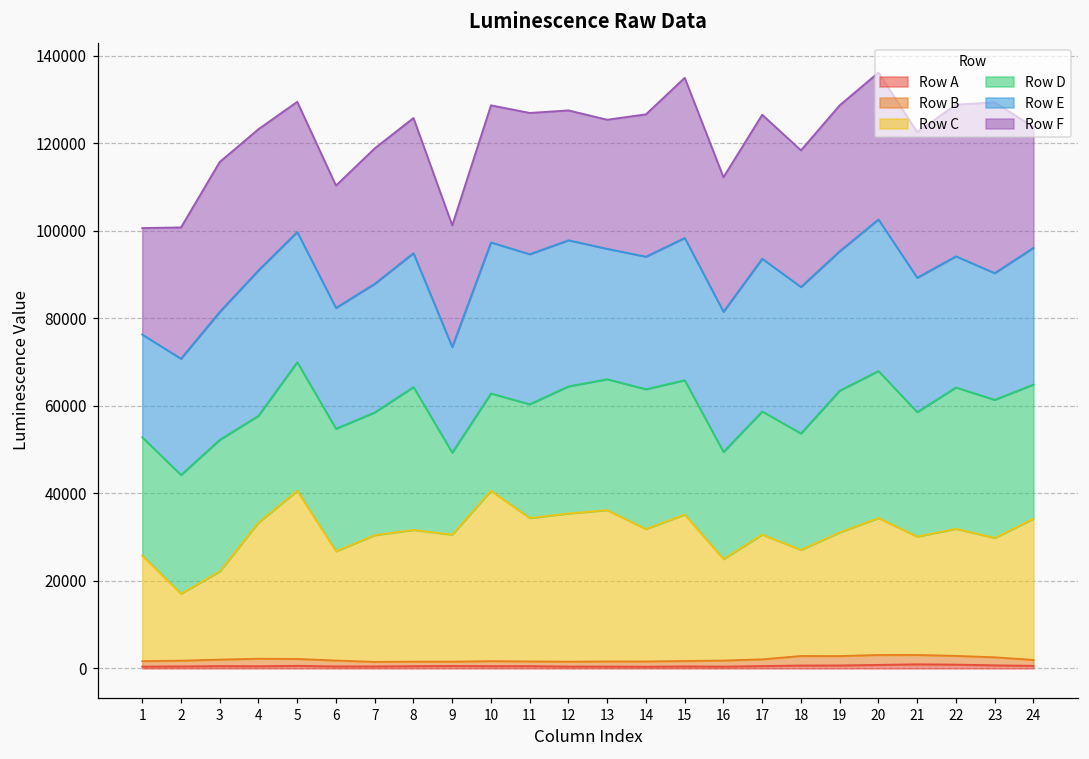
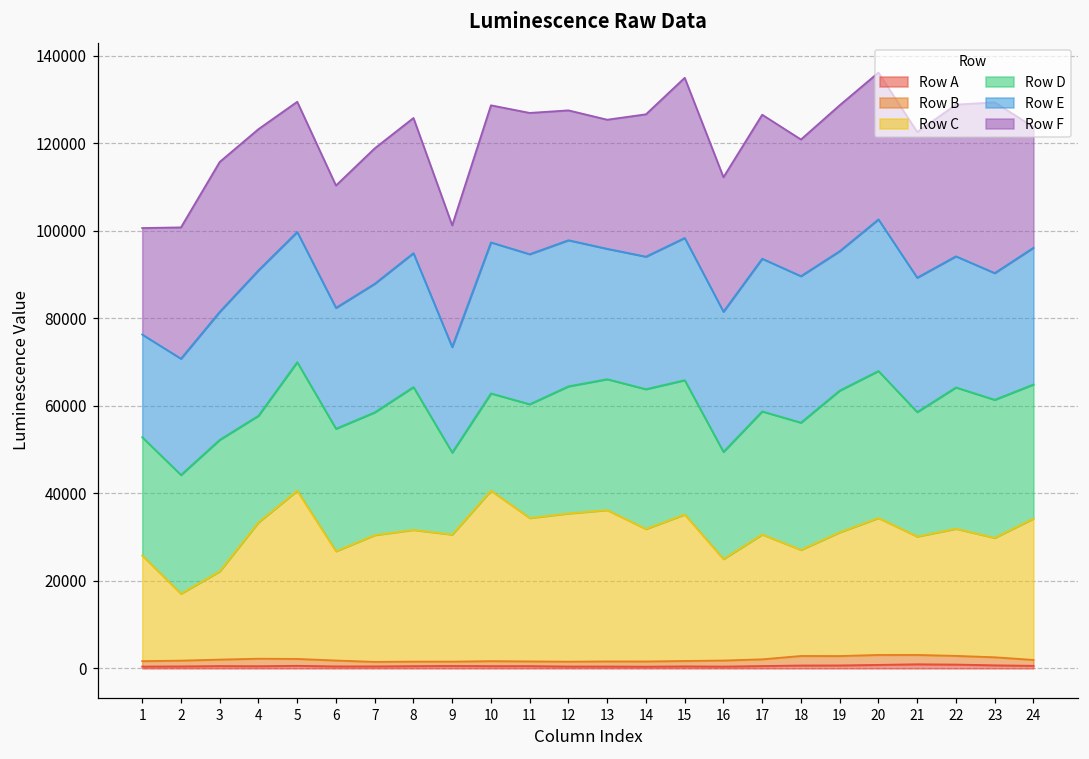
  {
    "Row C": {
      "1": 24000,
      "2": 15000,
      "3": 20000,
      "4": 31000,
      "5": 38000,
      "6": 25000,
      "7": 29000,
      "8": 30000,
      "9": 29000,
      "10": 39000,
      "11": 33000,
      "12": 34000,
      "13": 35000,
      "14": 30000,
      "15": 33000,
      "16": 23000,
      "17": 29000,
      "18": 24000,
      "19": 28000,
      "20": 31000,
      "21": 27000,
      "22": 29000,
      "23": 27000,
      "24": 32000
    },
    "Row D": {
      "1": 27000,
      "2": 27000,
      "3": 30000,
      "4": 24000,
      "5": 29000,
      "6": 28000,
      "7": 28000,
      "8": 33000,
      "9": 19000,
      "10": 22000,
      "11": 26000,
      "12": 29000,
      "13": 30000,
      "14": 32000,
      "15": 31000,
      "16": 24000,
      "17": 28000,
-     "18": 27000,
+     "18": 29000,
      "19": 32000,
      "20": 34000,
      "21": 28000,
      "22": 32000,
      "23": 32000,
      "24": 31000
    },
    "Row E": {
      "1": 23000,
      "2": 27000,
      "3": 29000,
      "4": 33000,
      "5": 30000,
      "6": 28000,
      "7": 29000,
      "8": 31000,
      "9": 24000,
      "10": 35000,
      "11": 34000,
      "12": 33000,
      "13": 30000,
      "14": 30000,
      "15": 33000,
      "16": 32000,
      "17": 35000,
      "18": 33000,
      "19": 32000,
      "20": 35000,
      "21": 31000,
      "22": 30000,
      "23": 29000,
      "24": 31000
    },
    "Row F": {
      "1": 24000,
      "2": 30000,
      "3": 34000,
      "4": 32000,
      "5": 30000,
      "6": 28000,
      "7": 31000,
      "8": 31000,
      "9": 28000,
      "10": 31000,
      "11": 32000,
      "12": 30000,
      "13": 30000,
      "14": 33000,
      "15": 37000,
      "16": 31000,
      "17": 33000,
      "18": 31000,
      "19": 33000
    }
  }
